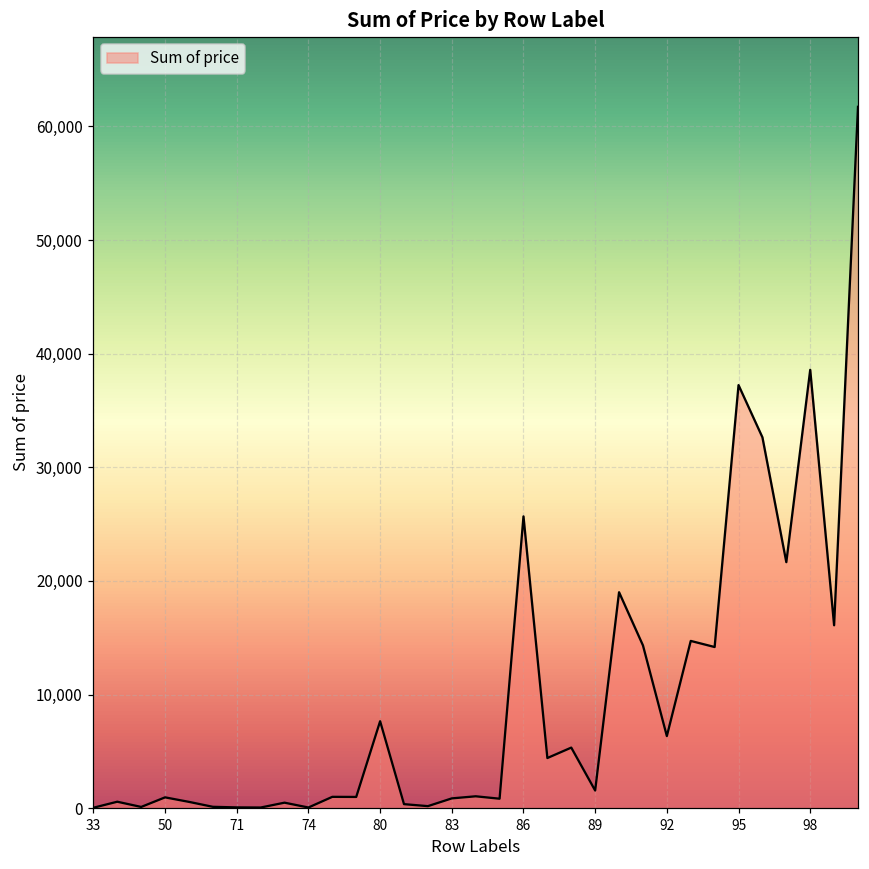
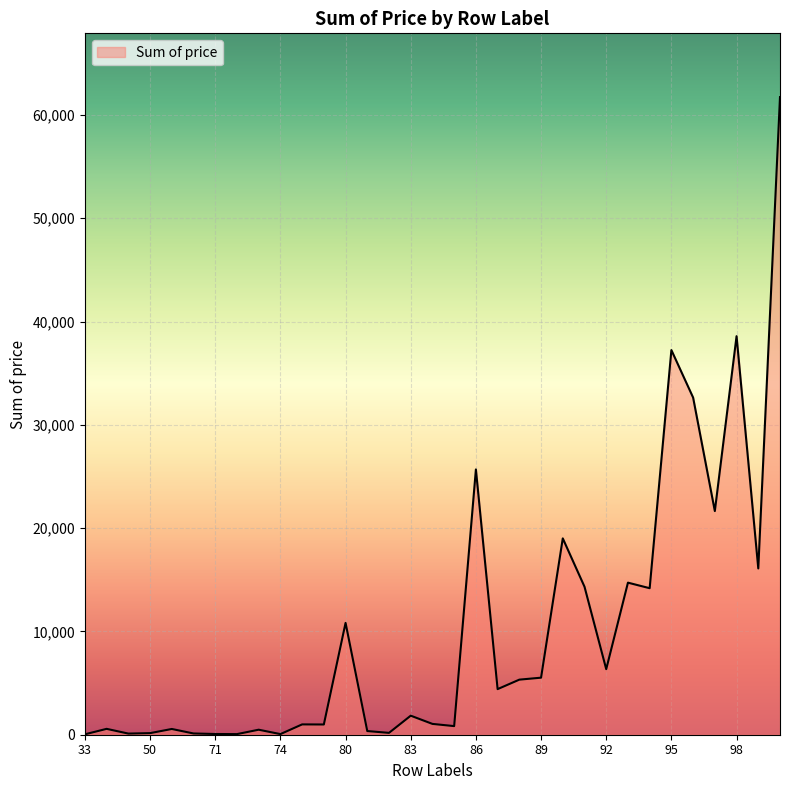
  {
    "33": "0",
-   "50": "1,000",
+   "50": "200",
    "71": "100",
    "74": "100",
-   "80": "7,700",
-   "83": "900",
+   "80": "10,800",
+   "83": "1,800",
    "86": "25,700",
-   "89": "1,600",
+   "89": "5,500",
    "92": "6,300",
    "95": "37,200",
    "98": "38,600"
  }
